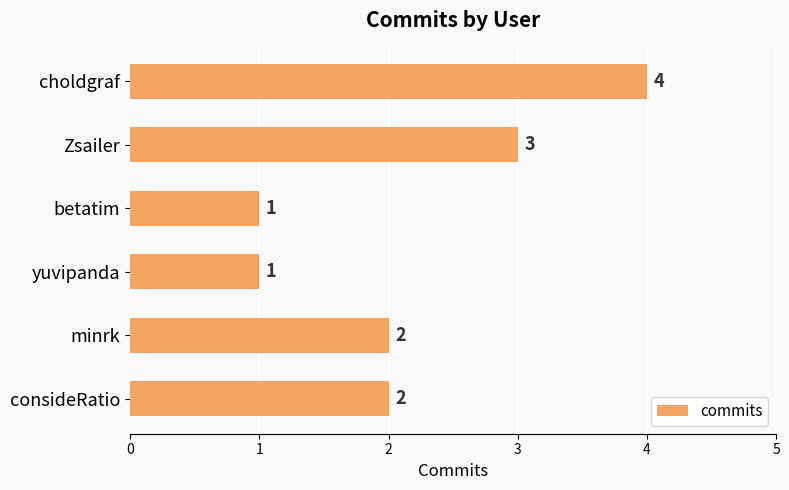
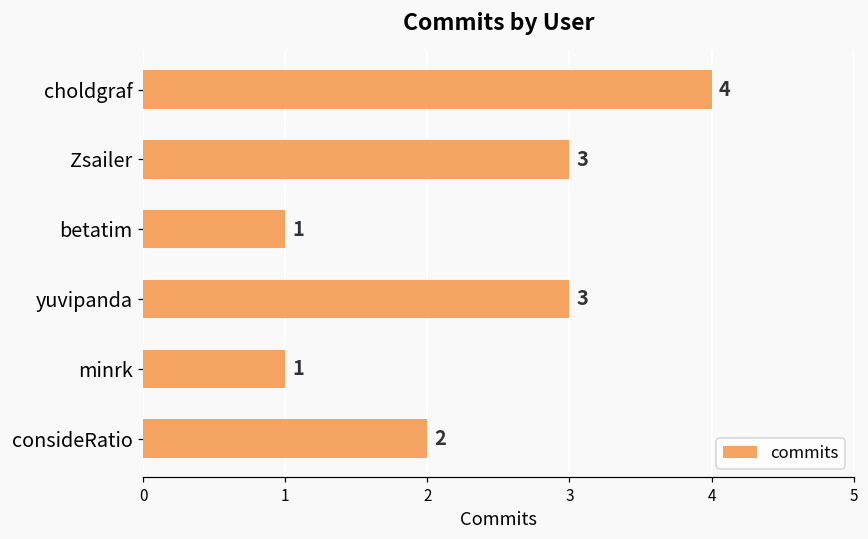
  {
    "choldgraf": 4,
    "Zsailer": 3,
    "betatim": 1,
-   "yuvipanda": 1,
-   "minrk": 2,
+   "yuvipanda": 3,
+   "minrk": 1,
    "consideRatio": 2
  }
